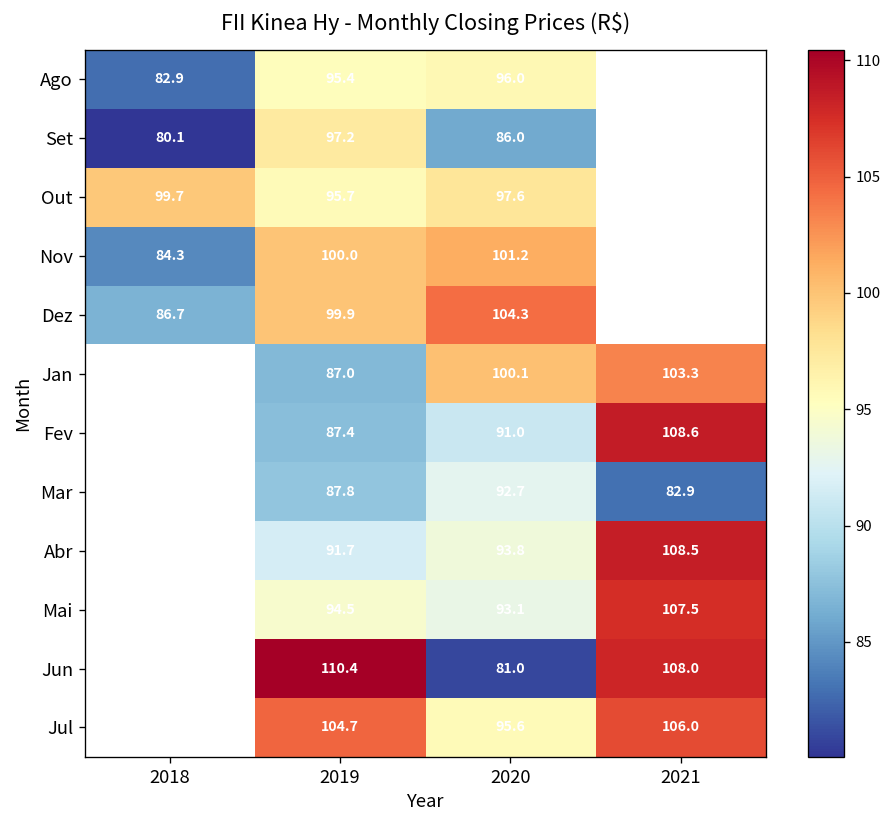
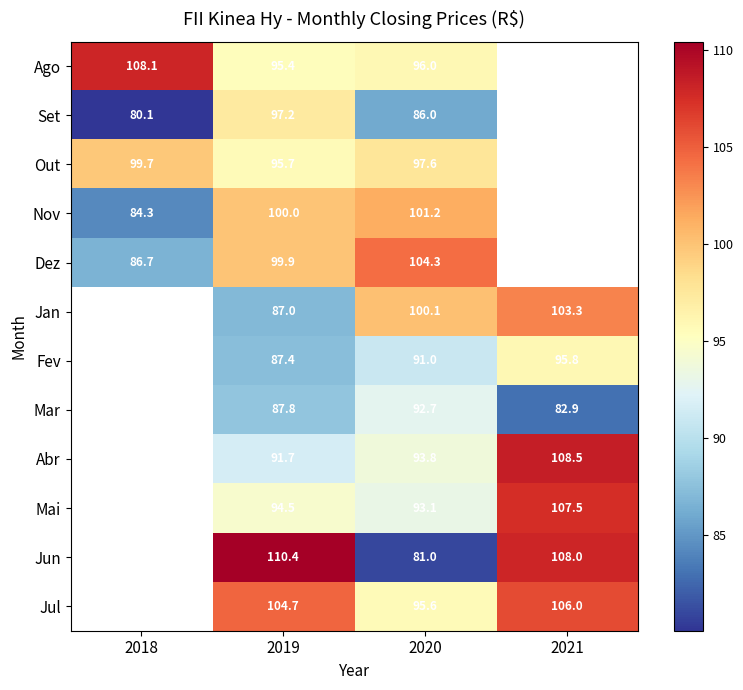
  {
    "Ago": {
-     "2018": 82.9,
+     "2018": 108.1,
      "2019": 95.4,
      "2020": 96.0
    },
    "Set": {
      "2018": 80.1,
      "2019": 97.2,
      "2020": 86.0
    },
    "Out": {
      "2018": 99.7,
      "2019": 95.7,
      "2020": 97.6
    },
    "Nov": {
      "2018": 84.3,
      "2019": 100.0,
      "2020": 101.2
    },
    "Dez": {
      "2018": 86.7,
      "2019": 99.9,
      "2020": 104.3
    },
    "Jan": {
      "2019": 87.0,
      "2020": 100.1,
      "2021": 103.3
    },
    "Fev": {
      "2019": 87.4,
      "2020": 91.0,
-     "2021": 108.6
+     "2021": 95.8
    },
    "Mar": {
      "2019": 87.8,
      "2021": 82.9
    },
    "Abr": {
      "2021": 108.5
    },
    "Mai": {
      "2019": 94.5,
      "2021": 107.5
    },
    "Jun": {
      "2019": 110.4,
      "2020": 81.0,
      "2021": 108.0
    },
    "Jul": {
      "2019": 104.7,
      "2020": 95.6,
      "2021": 106.0
    }
  }
